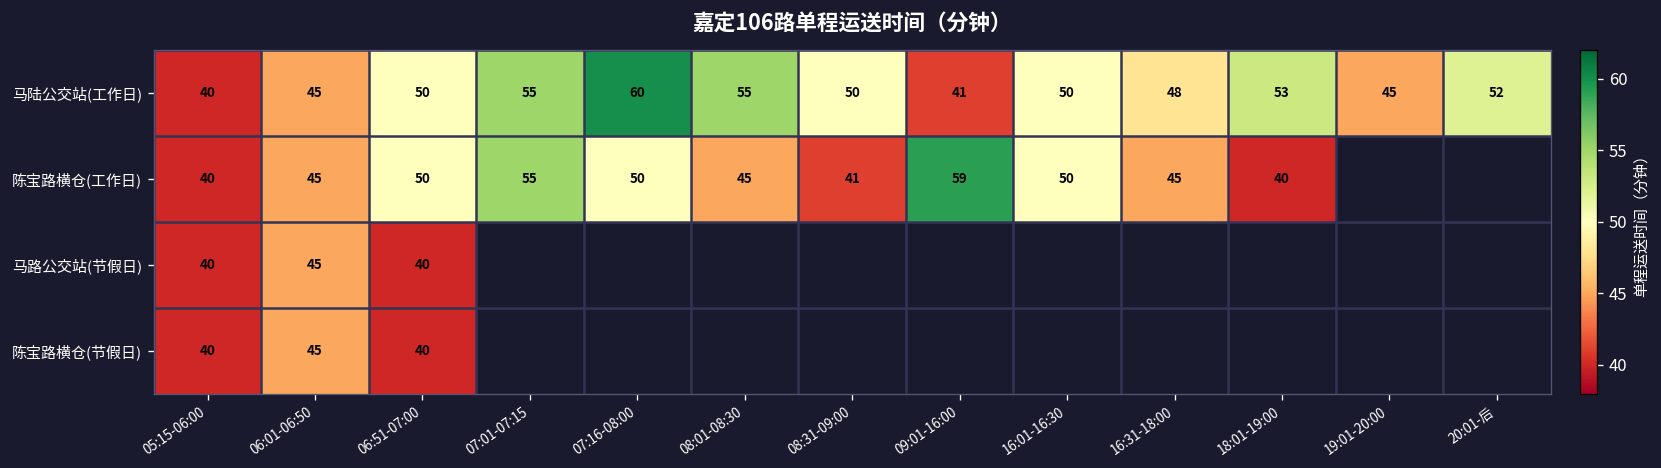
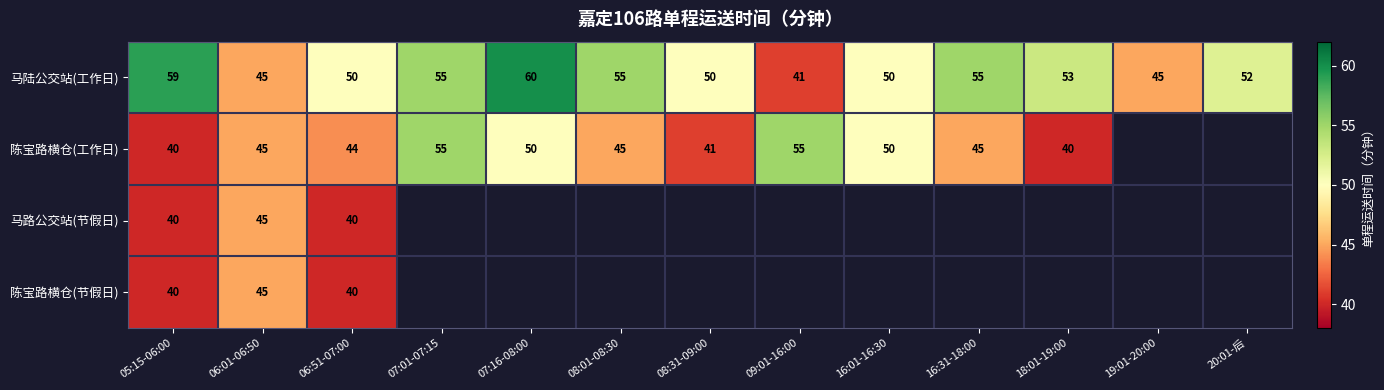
  {
    "马陆公交站(工作日)": {
-     "05:15-06:00": 40,
+     "05:15-06:00": 59,
      "06:01-06:50": 45,
      "06:51-07:00": 50,
      "07:01-07:15": 55,
      "07:16-08:00": 60,
      "08:01-08:30": 55,
      "08:31-09:00": 50,
      "09:01-16:00": 41,
      "16:01-16:30": 50,
-     "16:31-18:00": 48,
+     "16:31-18:00": 55,
      "18:01-19:00": 53,
      "19:01-20:00": 45,
      "20:01-后": 52
    },
    "陈宝路横仓(工作日)": {
      "05:15-06:00": 40,
      "06:01-06:50": 45,
-     "06:51-07:00": 50,
+     "06:51-07:00": 44,
      "07:01-07:15": 55,
      "07:16-08:00": 50,
      "08:01-08:30": 45,
      "08:31-09:00": 41,
-     "09:01-16:00": 59,
+     "09:01-16:00": 55,
      "16:01-16:30": 50,
      "16:31-18:00": 45,
      "18:01-19:00": 40
    },
    "马路公交站(节假日)": {
      "05:15-06:00": 40,
      "06:01-06:50": 45,
      "06:51-07:00": 40
    },
    "陈宝路横仓(节假日)": {
      "05:15-06:00": 40,
      "06:01-06:50": 45,
      "06:51-07:00": 40
    }
  }
